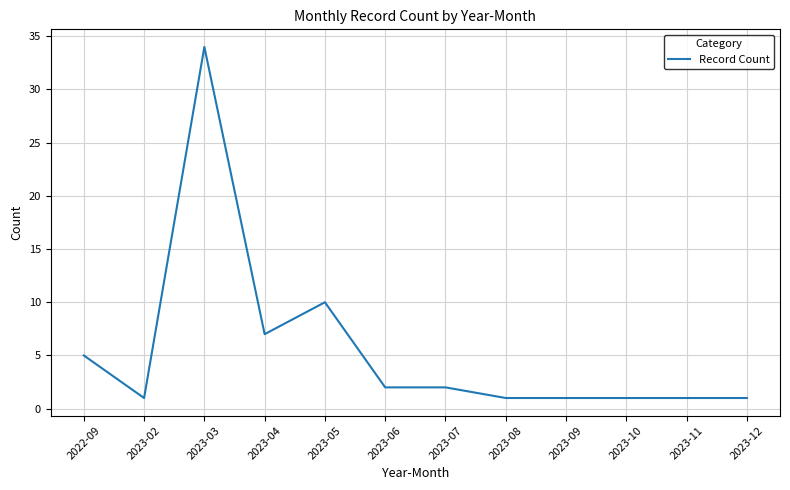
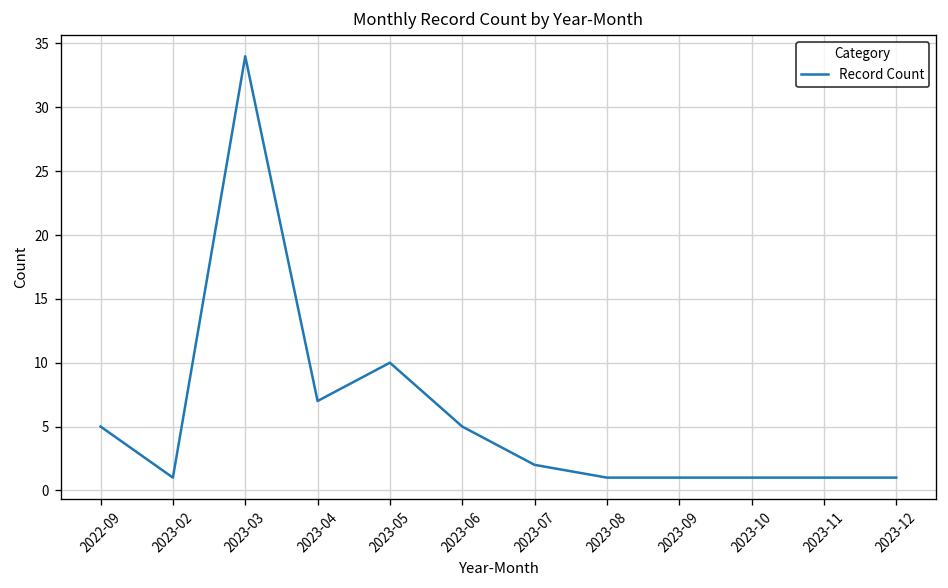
  {
    "2022-09": 5,
    "2023-02": 1,
    "2023-03": 34,
    "2023-04": 7,
    "2023-05": 10,
-   "2023-06": 2,
+   "2023-06": 5,
    "2023-07": 2,
    "2023-08": 1,
    "2023-09": 1,
    "2023-10": 1,
    "2023-11": 1,
    "2023-12": 1
  }
